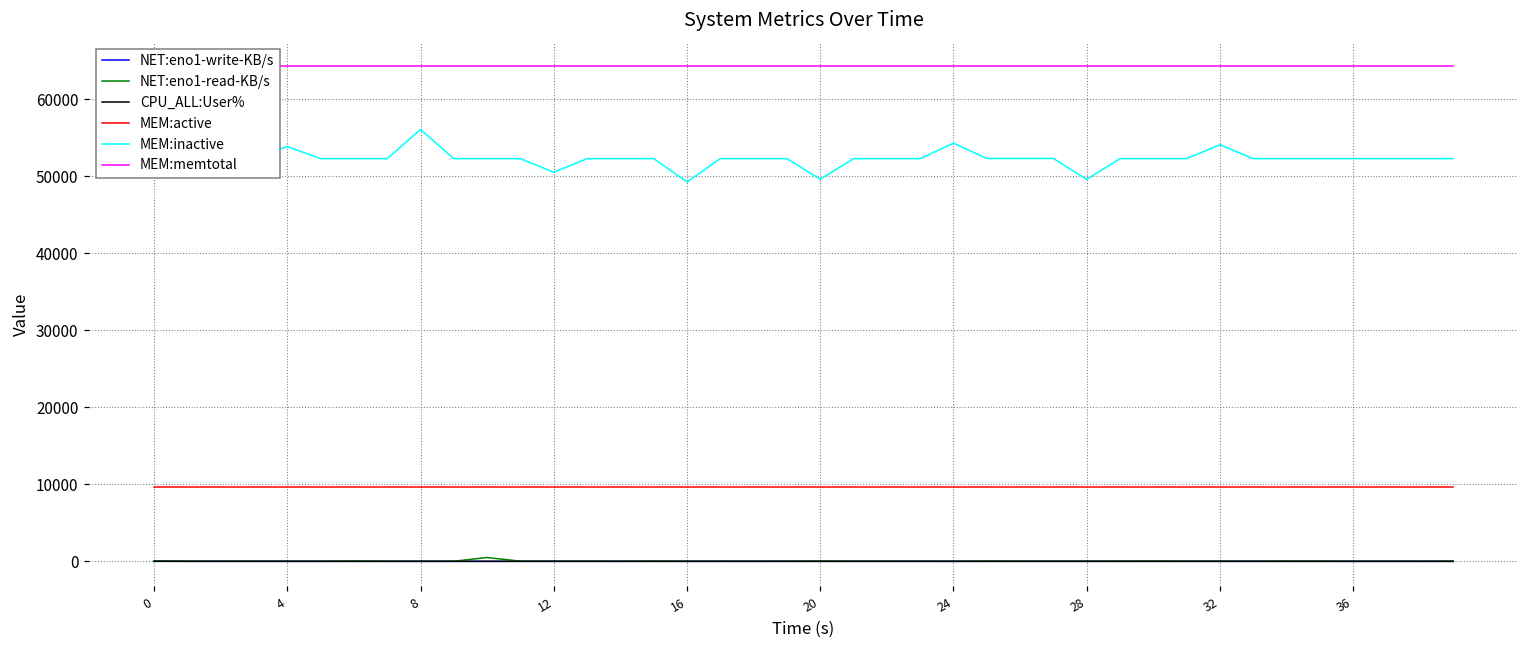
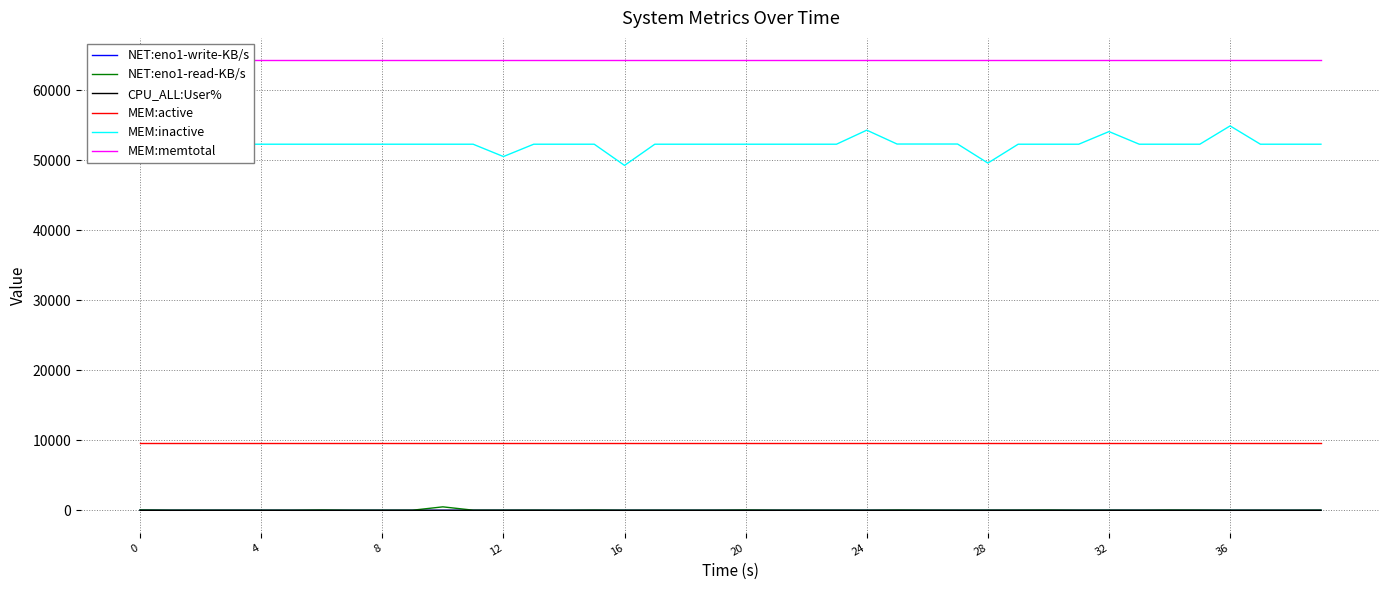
  {
    "MEM:active": {
      "0": 10000,
      "4": 10000,
      "8": 10000,
      "12": 10000,
      "16": 10000,
      "20": 10000,
      "24": 10000,
      "28": 10000,
      "32": 10000,
      "36": 10000
    },
    "MEM:inactive": {
-     "4": 54000,
-     "8": 56000,
+     "4": 52000,
+     "8": 52000,
      "12": 51000,
      "16": 49000,
-     "20": 50000,
+     "20": 52000,
      "24": 54000,
      "28": 50000,
      "32": 54000,
-     "36": 52000
+     "36": 55000
    },
    "MEM:memtotal": {
      "4": 64000,
      "8": 64000,
      "12": 64000,
      "16": 64000,
      "20": 64000,
      "24": 64000,
      "28": 64000,
      "32": 64000,
      "36": 64000
    }
  }
